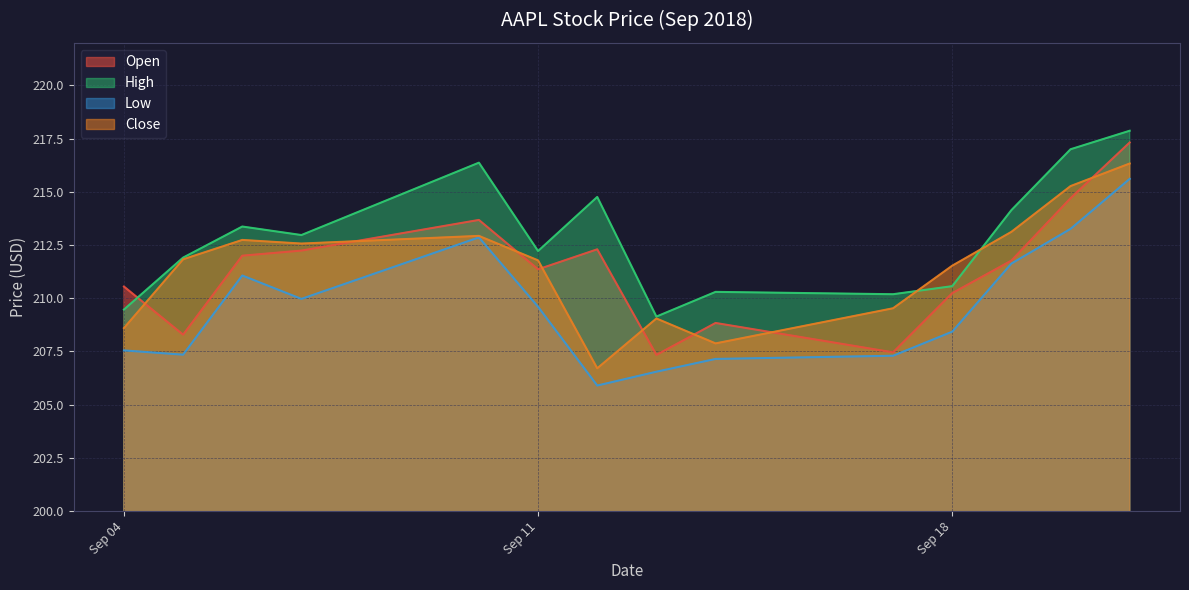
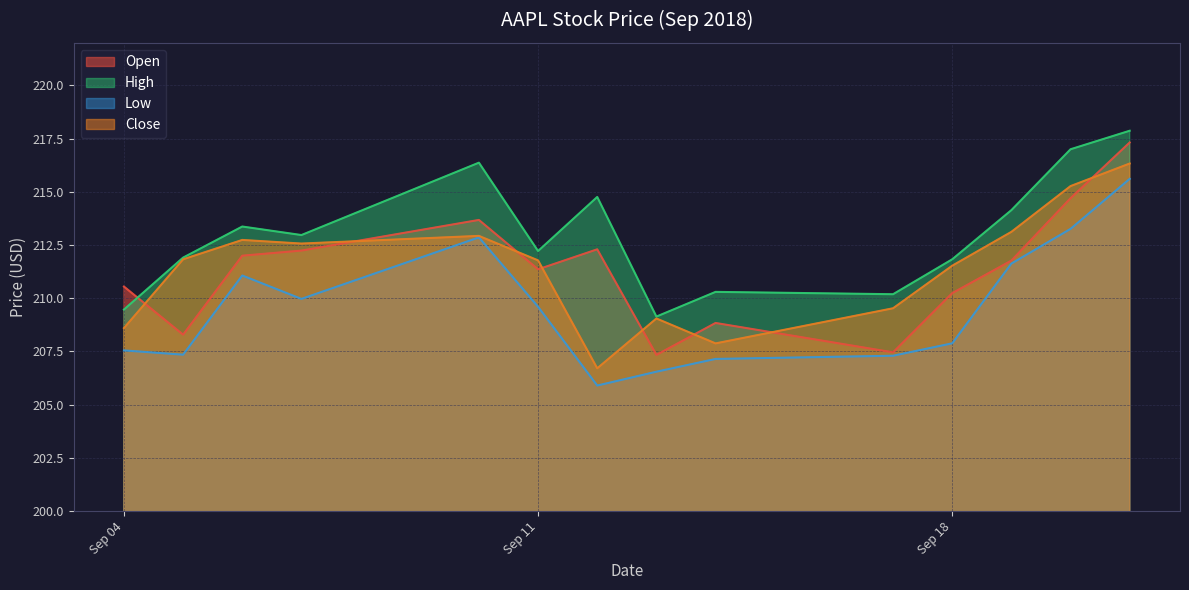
  {
    "High": {
      "Sep 04": 209.5,
      "Sep 11": 212.2,
-     "Sep 18": 210.6
+     "Sep 18": 211.8
    },
    "Low": {
      "Sep 04": 207.6,
      "Sep 11": 209.6,
-     "Sep 18": 208.4
+     "Sep 18": 207.9
    }
  }
